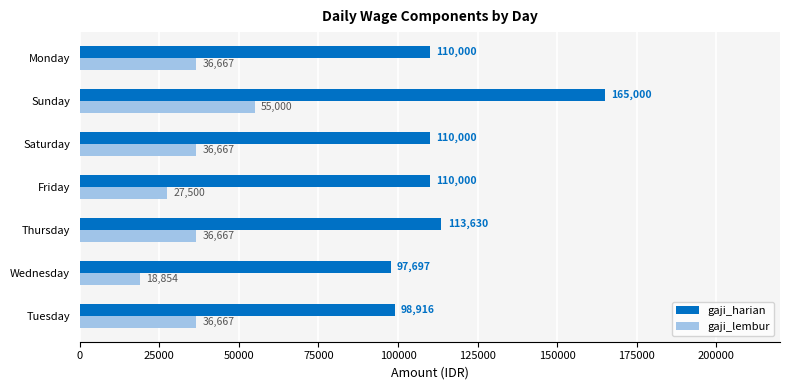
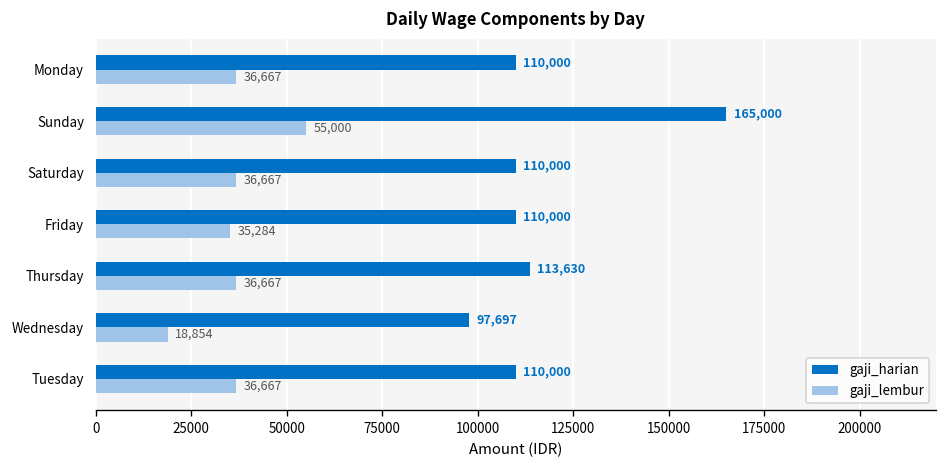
  {
    "gaji_harian": {
      "Monday": "110,000",
      "Sunday": "165,000",
      "Saturday": "110,000",
      "Friday": "110,000",
      "Thursday": "113,630",
      "Wednesday": "97,697",
-     "Tuesday": "98,916"
+     "Tuesday": "110,000"
    },
    "gaji_lembur": {
      "Monday": "36,667",
      "Sunday": "55,000",
      "Saturday": "36,667",
-     "Friday": "27,500",
+     "Friday": "35,284",
      "Thursday": "36,667",
      "Wednesday": "18,854",
      "Tuesday": "36,667"
    }
  }
